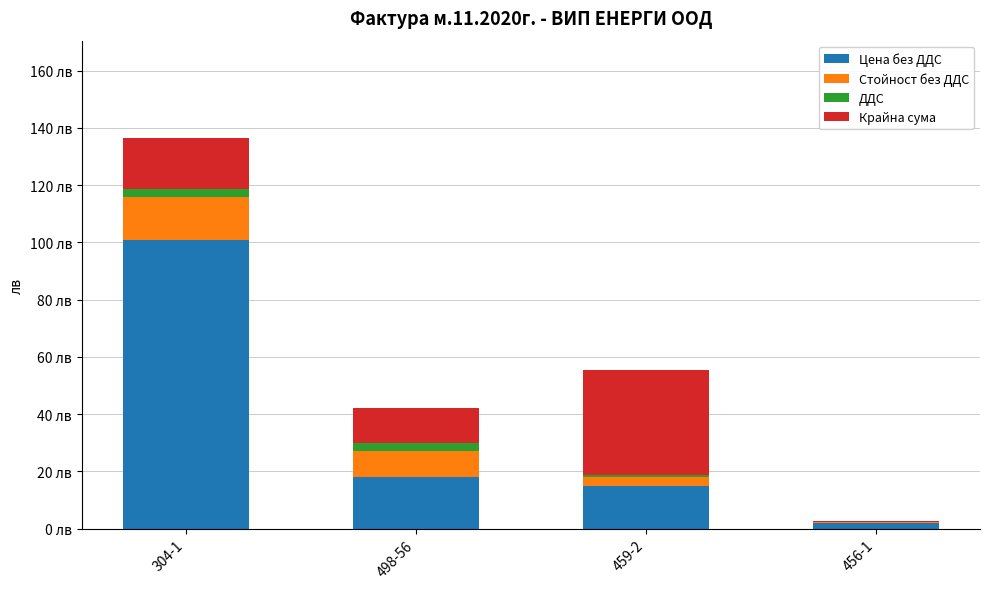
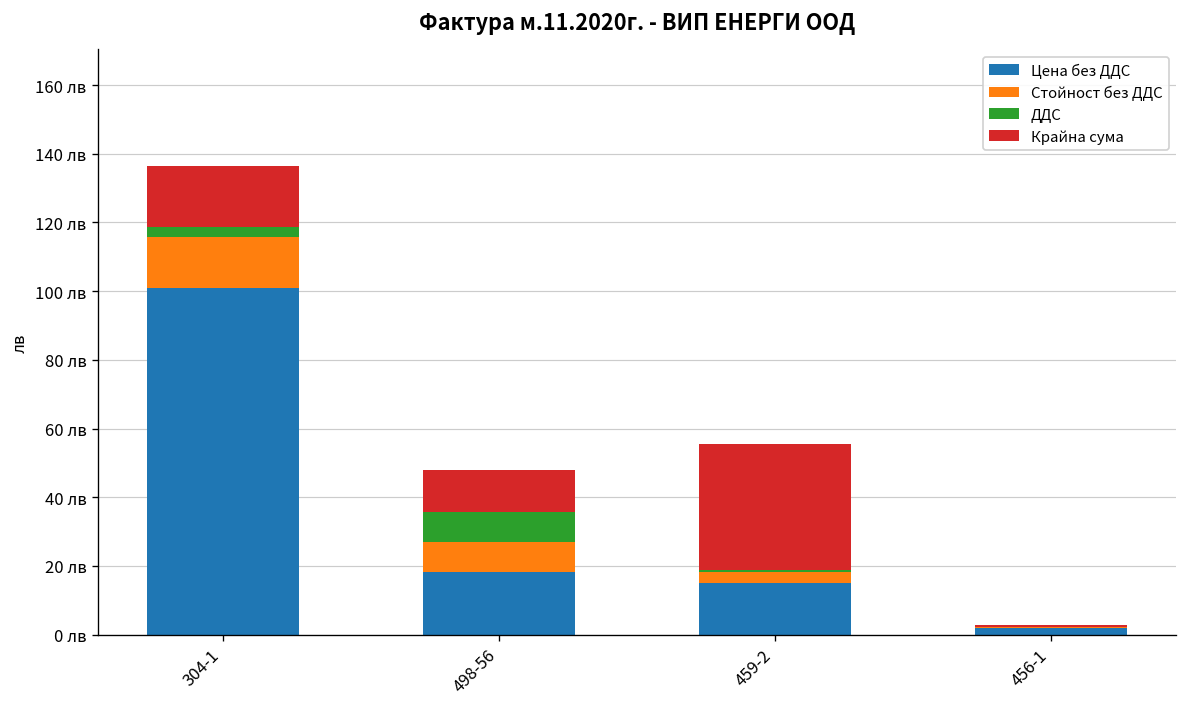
  {
    "Цена без ДДС": {
      "304-1": "101 лв",
      "498-56": "18 лв",
      "459-2": "15 лв",
      "456-1": "2 лв"
    },
    "Стойност без ДДС": {
      "304-1": "15 лв",
      "498-56": "9 лв",
      "459-2": "3 лв"
    },
    "ДДС": {
      "304-1": "3 лв",
-     "498-56": "3 лв"
+     "498-56": "9 лв"
    },
    "Крайна сума": {
      "304-1": "18 лв",
      "498-56": "12 лв",
      "459-2": "37 лв"
    }
  }
